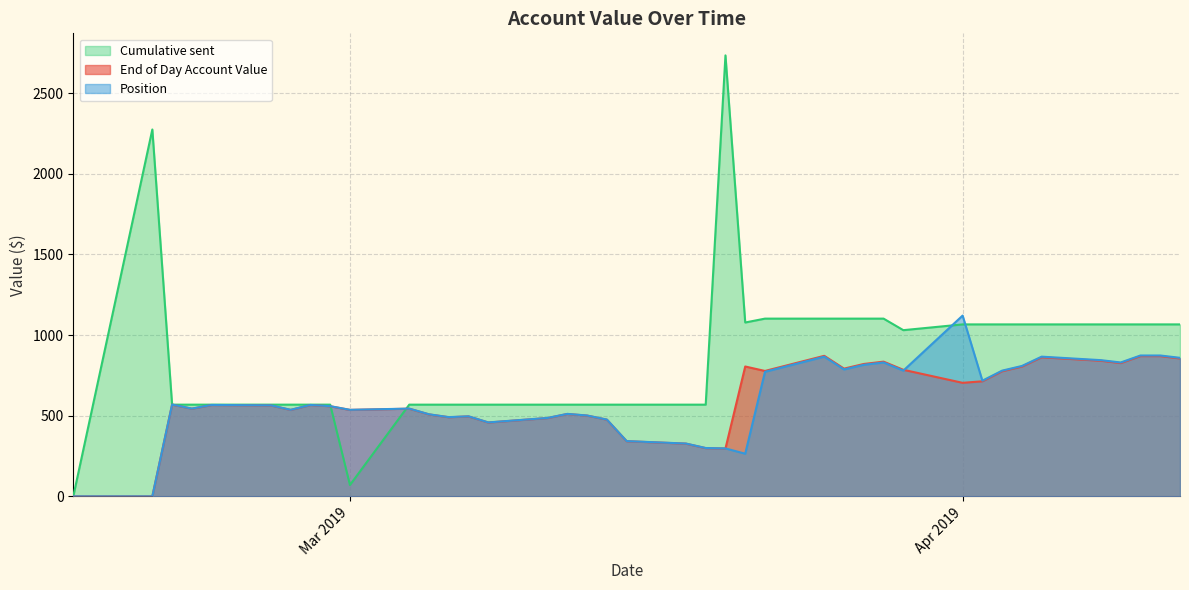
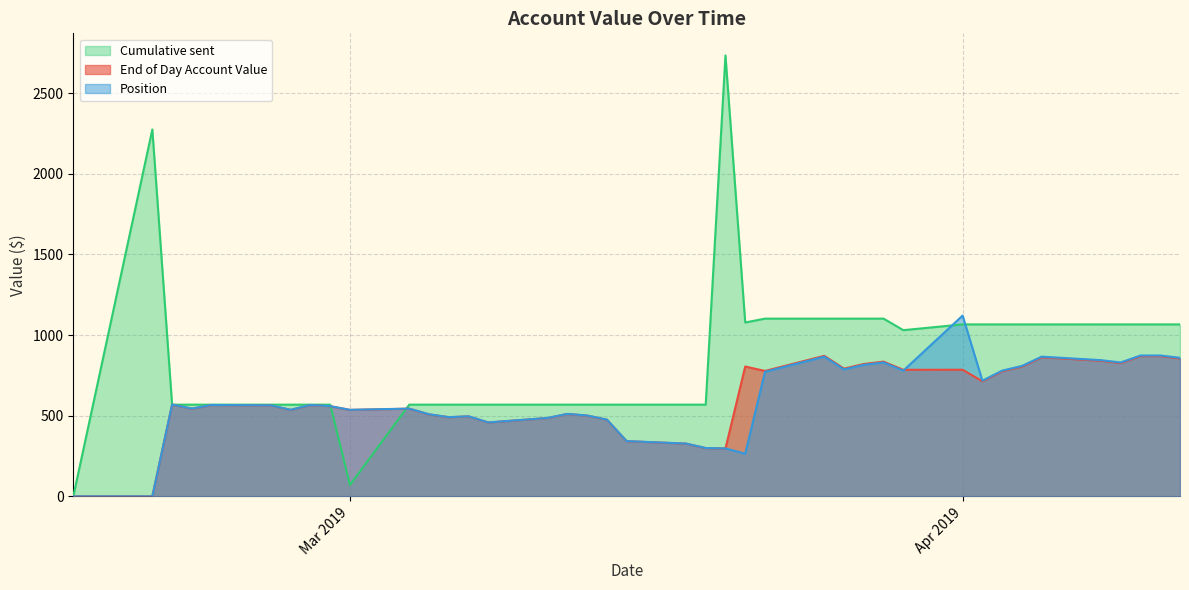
  {
    "Cumulative sent": {
      "Mar 2019": 70,
      "Apr 2019": 1070
    },
    "End of Day Account Value": {
-     "Apr 2019": 700
+     "Apr 2019": 790
    },
    "Position": {
      "Apr 2019": 1120
    }
  }
